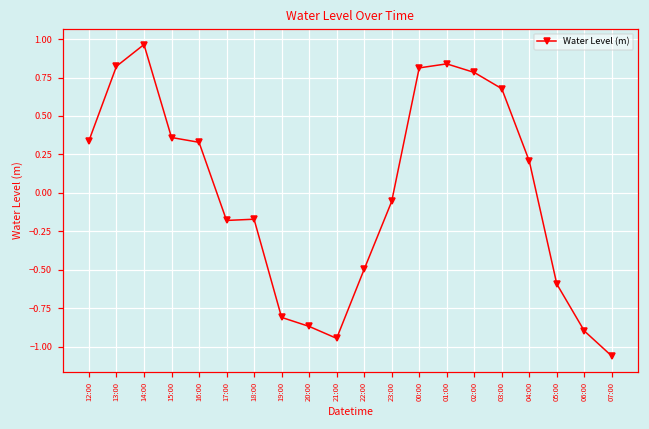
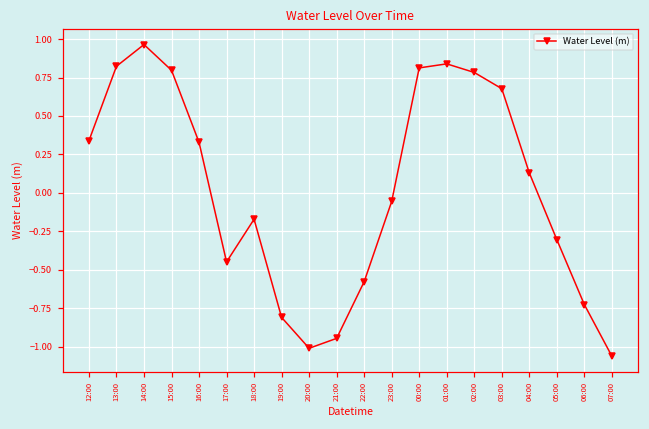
  {
    "12:00": 0.34,
    "13:00": 0.82,
    "14:00": 0.96,
-   "15:00": 0.36,
+   "15:00": 0.80,
    "16:00": 0.33,
-   "17:00": -0.18,
+   "17:00": -0.45,
    "18:00": -0.17,
    "19:00": -0.81,
-   "20:00": -0.87,
+   "20:00": -1.01,
    "21:00": -0.94,
-   "22:00": -0.50,
+   "22:00": -0.58,
    "23:00": -0.05,
    "00:00": 0.81,
    "01:00": 0.84,
    "02:00": 0.78,
    "03:00": 0.68,
-   "04:00": 0.21,
-   "05:00": -0.59,
-   "06:00": -0.90,
+   "04:00": 0.13,
+   "05:00": -0.30,
+   "06:00": -0.72,
    "07:00": -1.06
  }
